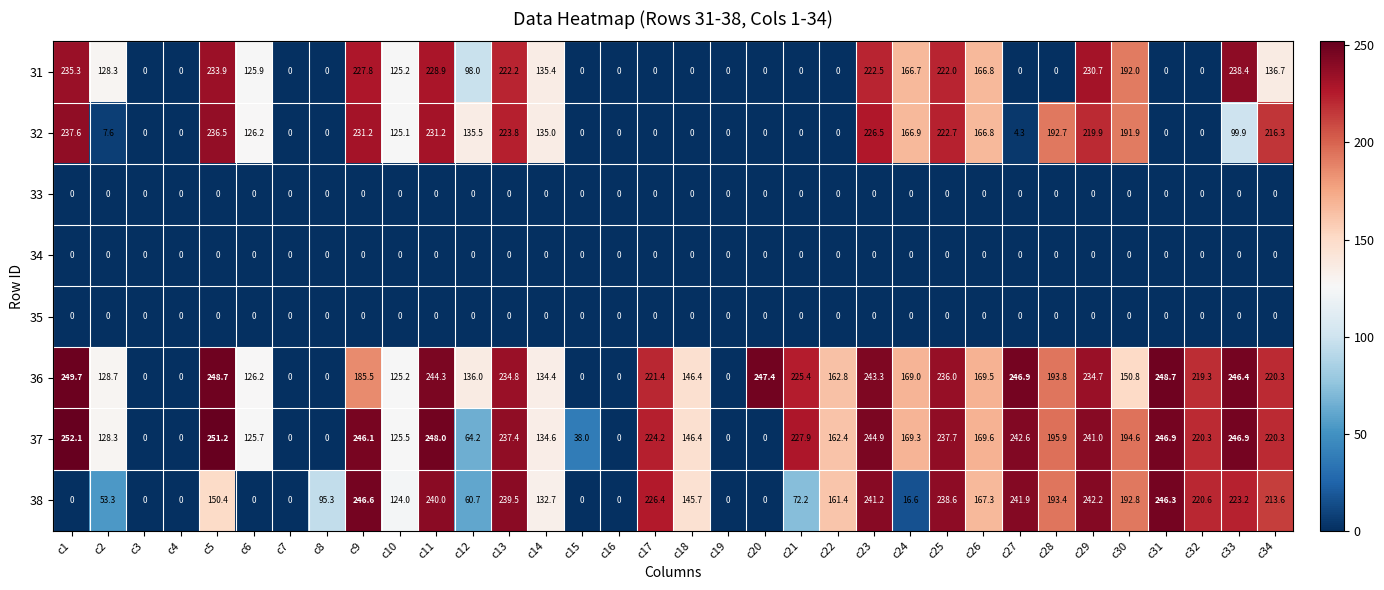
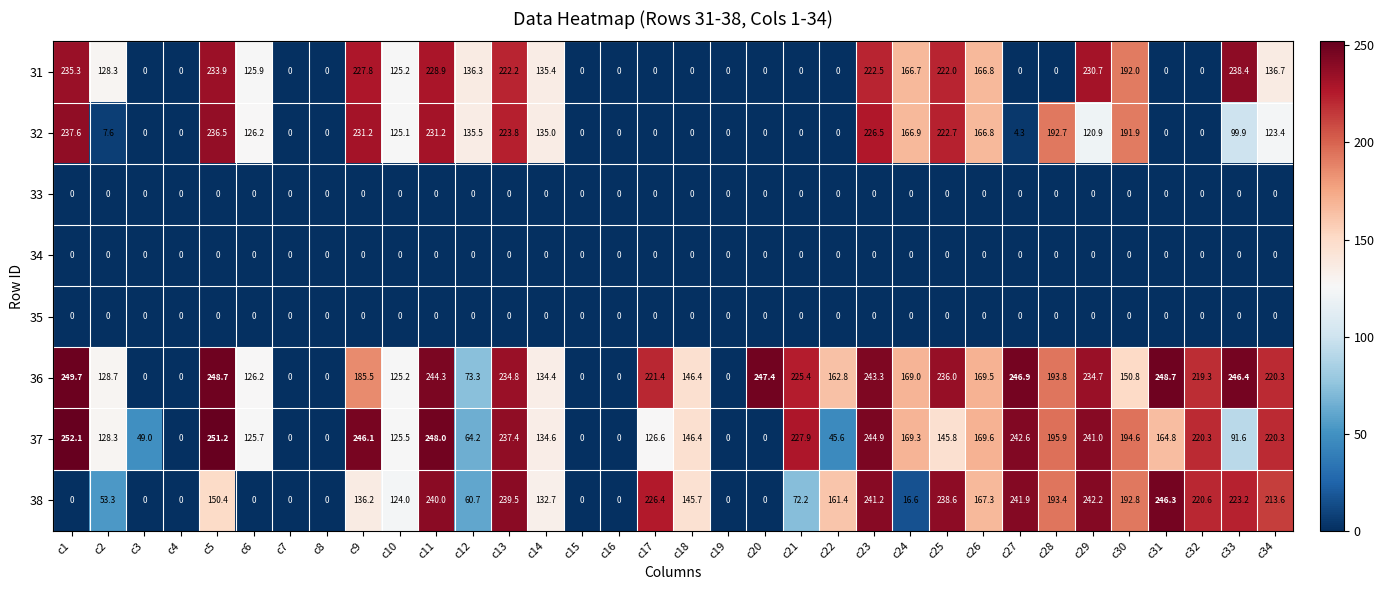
  {
    "31": {
      "c1": 235.3,
      "c2": 128.3,
      "c3": 0,
      "c4": 0,
      "c5": 233.9,
      "c6": 125.9,
      "c7": 0,
      "c8": 0,
      "c9": 227.8,
      "c10": 125.2,
      "c11": 228.9,
-     "c12": 98.0,
+     "c12": 136.3,
      "c13": 222.2,
      "c14": 135.4,
      "c15": 0,
      "c16": 0,
      "c17": 0,
      "c18": 0,
      "c19": 0,
      "c20": 0,
      "c21": 0,
      "c22": 0,
      "c23": 222.5,
      "c24": 166.7,
      "c25": 222.0,
      "c26": 166.8,
      "c27": 0,
      "c28": 0,
      "c29": 230.7,
      "c30": 192.0,
      "c31": 0,
      "c32": 0,
      "c33": 238.4,
      "c34": 136.7
    },
    "32": {
      "c1": 237.6,
      "c2": 7.6,
      "c3": 0,
      "c4": 0,
      "c5": 236.5,
      "c6": 126.2,
      "c7": 0,
      "c8": 0,
      "c9": 231.2,
      "c10": 125.1,
      "c11": 231.2,
      "c12": 135.5,
      "c13": 223.8,
      "c14": 135.0,
      "c15": 0,
      "c16": 0,
      "c17": 0,
      "c18": 0,
      "c19": 0,
      "c20": 0,
      "c21": 0,
      "c22": 0,
      "c23": 226.5,
      "c24": 166.9,
      "c25": 222.7,
      "c26": 166.8,
      "c27": 4.3,
      "c28": 192.7,
-     "c29": 219.9,
+     "c29": 120.9,
      "c30": 191.9,
      "c31": 0,
      "c32": 0,
      "c33": 99.9,
-     "c34": 216.3
+     "c34": 123.4
    },
    "36": {
      "c1": 249.7,
      "c2": 128.7,
      "c3": 0,
      "c4": 0,
      "c5": 248.7,
      "c6": 126.2,
      "c7": 0,
      "c8": 0,
      "c9": 185.5,
      "c10": 125.2,
      "c11": 244.3,
-     "c12": 136.0,
+     "c12": 73.3,
      "c13": 234.8,
      "c14": 134.4,
      "c15": 0,
      "c16": 0,
      "c17": 221.4,
      "c18": 146.4,
      "c19": 0,
      "c20": 247.4,
      "c21": 225.4,
      "c22": 162.8,
      "c23": 243.3,
      "c24": 169.0,
      "c25": 236.0,
      "c26": 169.5,
      "c27": 246.9,
      "c28": 193.8,
      "c29": 234.7,
      "c30": 150.8,
      "c31": 248.7,
      "c32": 219.3,
      "c33": 246.4,
      "c34": 220.3
    },
    "37": {
      "c1": 252.1,
      "c2": 128.3,
-     "c3": 0,
+     "c3": 49.0,
      "c4": 0,
      "c5": 251.2,
      "c6": 125.7,
      "c7": 0,
      "c8": 0,
      "c9": 246.1,
      "c10": 125.5,
      "c11": 248.0,
      "c12": 64.2,
      "c13": 237.4,
      "c14": 134.6,
-     "c15": 38.0,
+     "c15": 0,
      "c16": 0,
-     "c17": 224.2,
+     "c17": 126.6,
      "c18": 146.4,
      "c19": 0,
      "c20": 0,
      "c21": 227.9,
-     "c22": 162.4,
+     "c22": 45.6,
      "c23": 244.9,
      "c24": 169.3,
-     "c25": 237.7,
+     "c25": 145.8,
      "c26": 169.6,
      "c27": 242.6,
      "c28": 195.9,
      "c29": 241.0,
      "c30": 194.6,
-     "c31": 246.9,
+     "c31": 164.8,
      "c32": 220.3,
-     "c33": 246.9,
+     "c33": 91.6,
      "c34": 220.3
    },
    "38": {
      "c1": 0,
      "c2": 53.3,
      "c3": 0,
      "c4": 0,
      "c5": 150.4,
      "c6": 0,
      "c7": 0,
-     "c8": 95.3,
-     "c9": 246.6,
+     "c8": 0,
+     "c9": 136.2,
      "c10": 124.0,
      "c11": 240.0,
      "c12": 60.7,
      "c13": 239.5,
      "c14": 132.7,
      "c15": 0,
      "c16": 0,
      "c17": 226.4,
      "c18": 145.7,
      "c19": 0,
      "c20": 0,
      "c21": 72.2,
      "c22": 161.4,
      "c23": 241.2,
      "c24": 16.6,
      "c25": 238.6,
      "c26": 167.3,
      "c27": 241.9,
      "c28": 193.4,
      "c29": 242.2,
      "c30": 192.8,
      "c31": 246.3,
      "c32": 220.6,
      "c33": 223.2,
      "c34": 213.6
    }
  }
